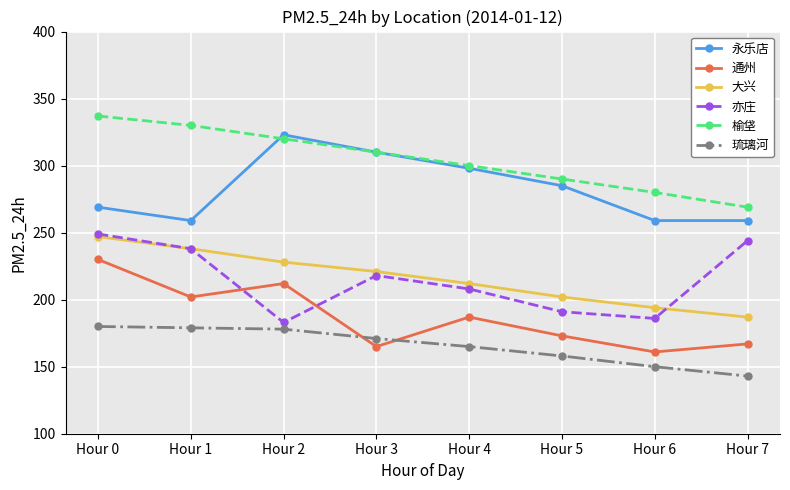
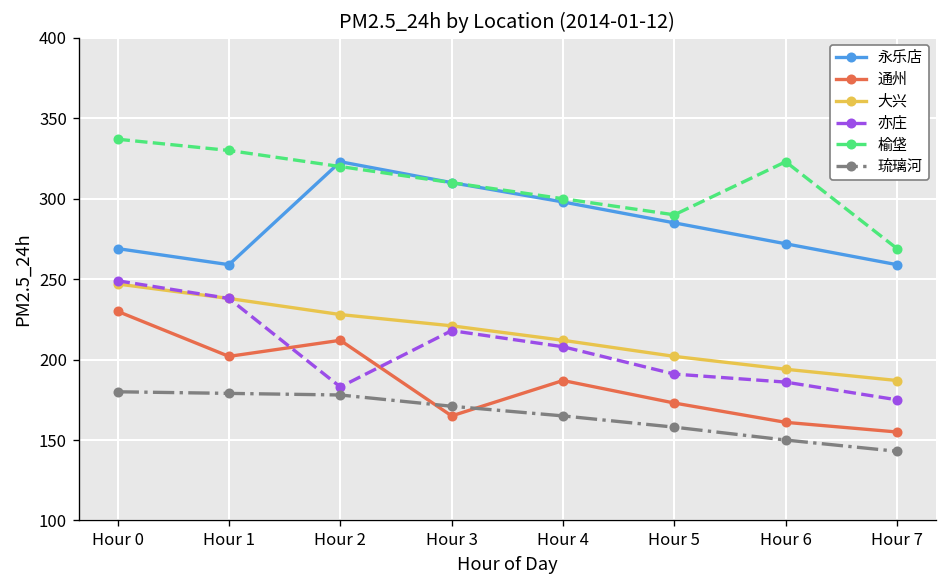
  {
    "永乐店": {
      "Hour 0": 269,
      "Hour 1": 259,
      "Hour 2": 323,
      "Hour 4": 298,
      "Hour 5": 285,
-     "Hour 6": 259,
+     "Hour 6": 272,
      "Hour 7": 259
    },
    "通州": {
      "Hour 0": 230,
      "Hour 1": 202,
      "Hour 2": 212,
      "Hour 3": 165,
      "Hour 4": 187,
      "Hour 5": 173,
      "Hour 6": 161,
-     "Hour 7": 167
+     "Hour 7": 155
    },
    "大兴": {
      "Hour 0": 247,
      "Hour 2": 228,
      "Hour 3": 221,
      "Hour 4": 212,
      "Hour 5": 202,
      "Hour 6": 194,
      "Hour 7": 187
    },
    "亦庄": {
      "Hour 0": 249,
      "Hour 2": 183,
      "Hour 3": 218,
      "Hour 4": 208,
      "Hour 5": 191,
      "Hour 6": 186,
-     "Hour 7": 244
+     "Hour 7": 175
    },
    "榆垡": {
      "Hour 0": 337,
      "Hour 1": 330,
      "Hour 2": 320,
      "Hour 4": 300,
      "Hour 5": 290,
-     "Hour 6": 280,
+     "Hour 6": 323,
      "Hour 7": 269
    },
    "琉璃河": {
      "Hour 0": 180,
      "Hour 1": 179,
      "Hour 2": 178,
      "Hour 3": 171,
      "Hour 4": 165,
      "Hour 5": 158,
      "Hour 6": 150,
      "Hour 7": 143
    }
  }
